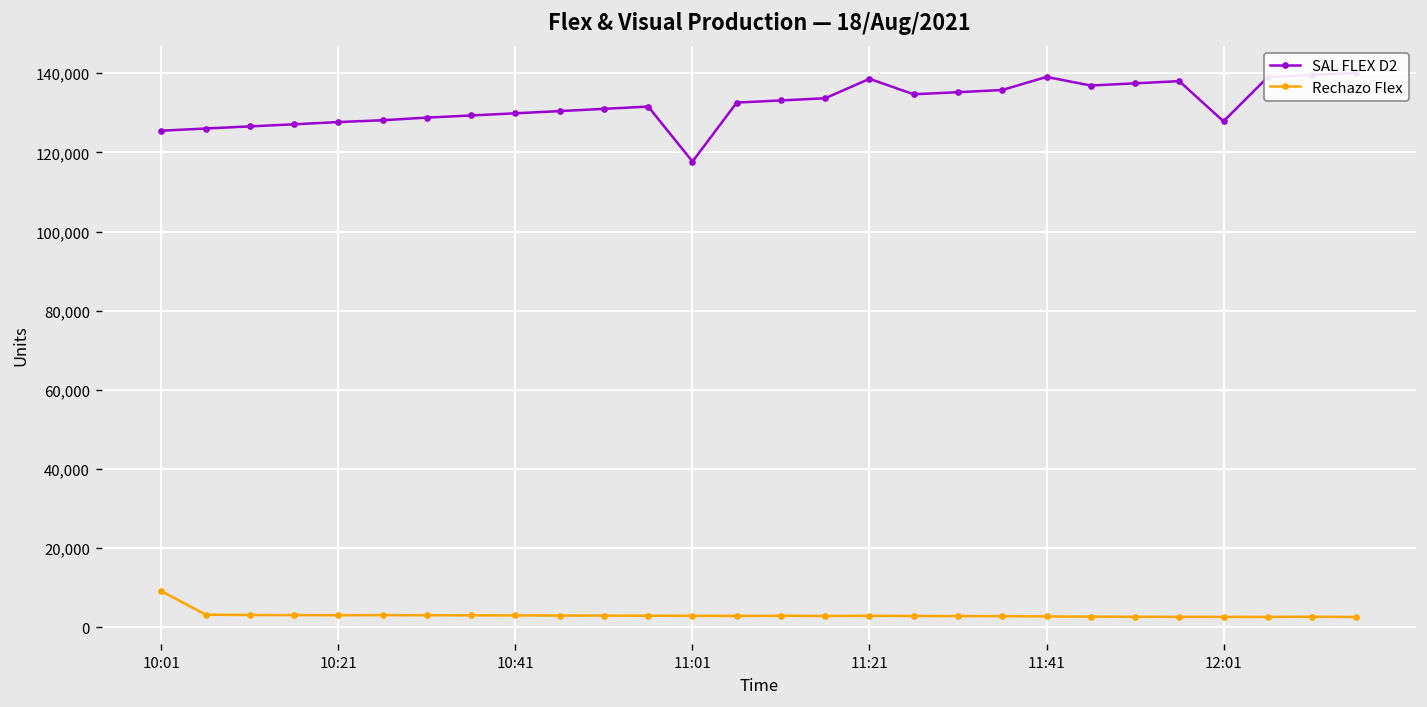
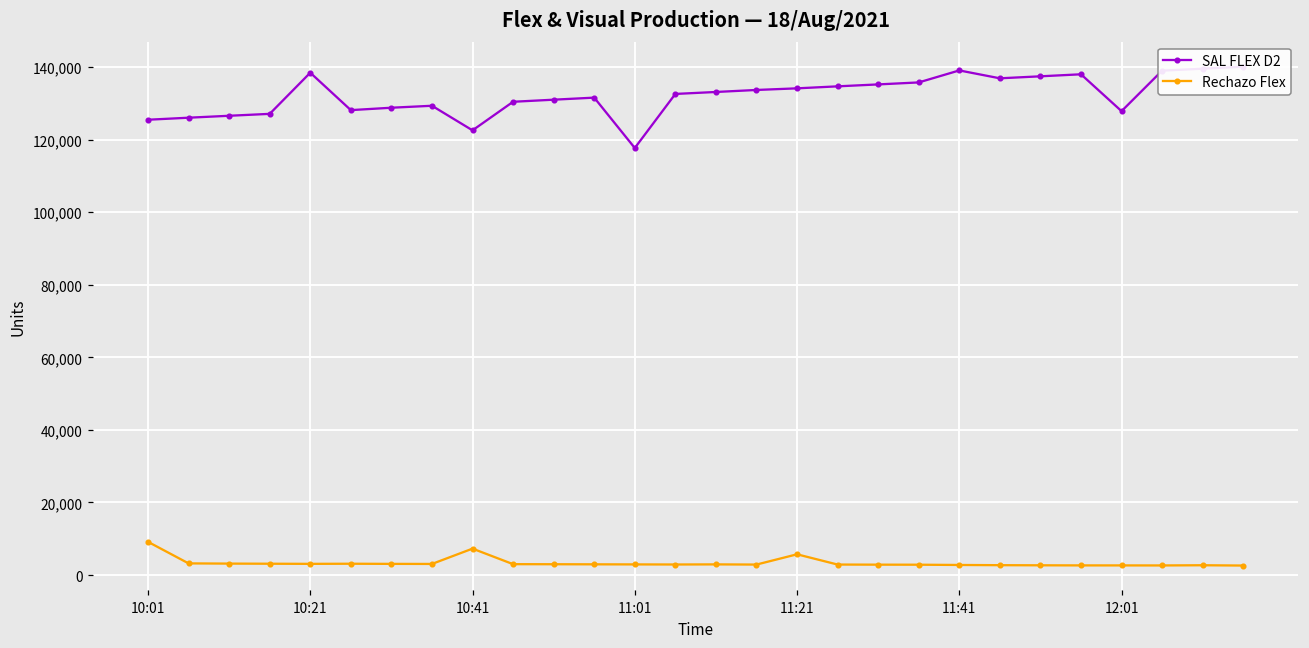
  {
    "SAL FLEX D2": {
      "10:01": "125,000",
-     "10:21": "128,000",
-     "10:41": "130,000",
+     "10:21": "138,000",
+     "10:41": "123,000",
      "11:01": "118,000",
-     "11:21": "139,000",
+     "11:21": "134,000",
      "11:41": "139,000",
      "12:01": "128,000"
    },
    "Rechazo Flex": {
      "10:01": "9,000",
      "10:21": "3,000",
-     "10:41": "3,000",
+     "10:41": "7,000",
      "11:01": "3,000",
-     "11:21": "3,000",
+     "11:21": "6,000",
      "11:41": "3,000",
      "12:01": "3,000"
    }
  }
